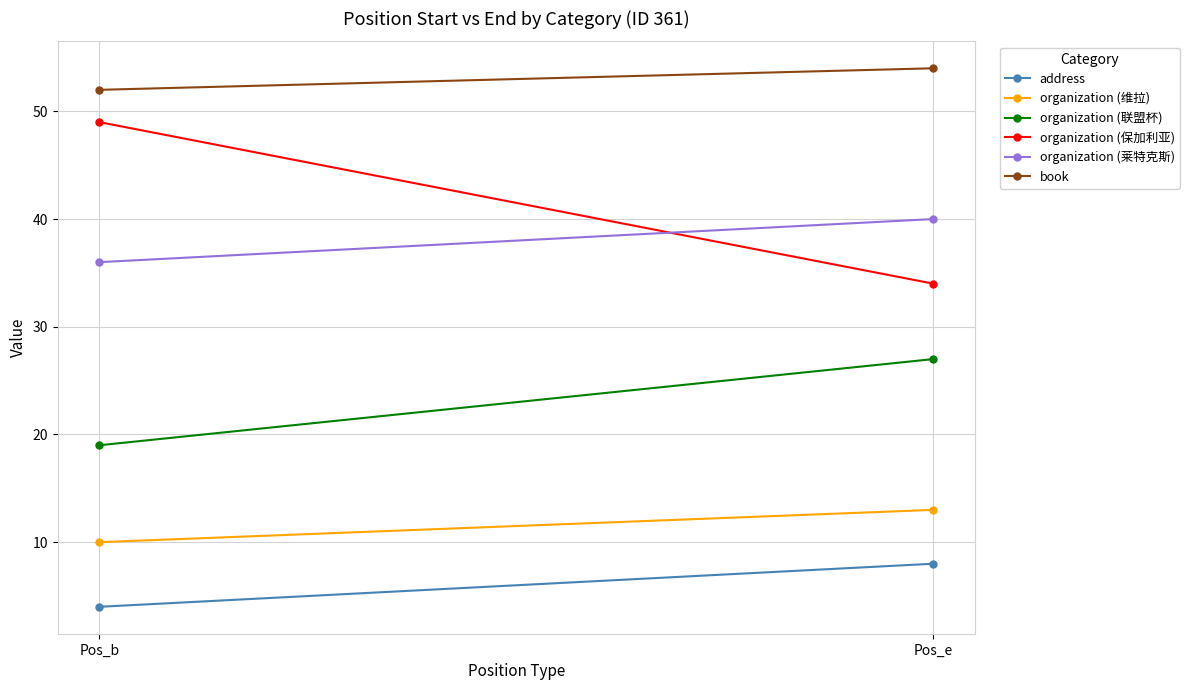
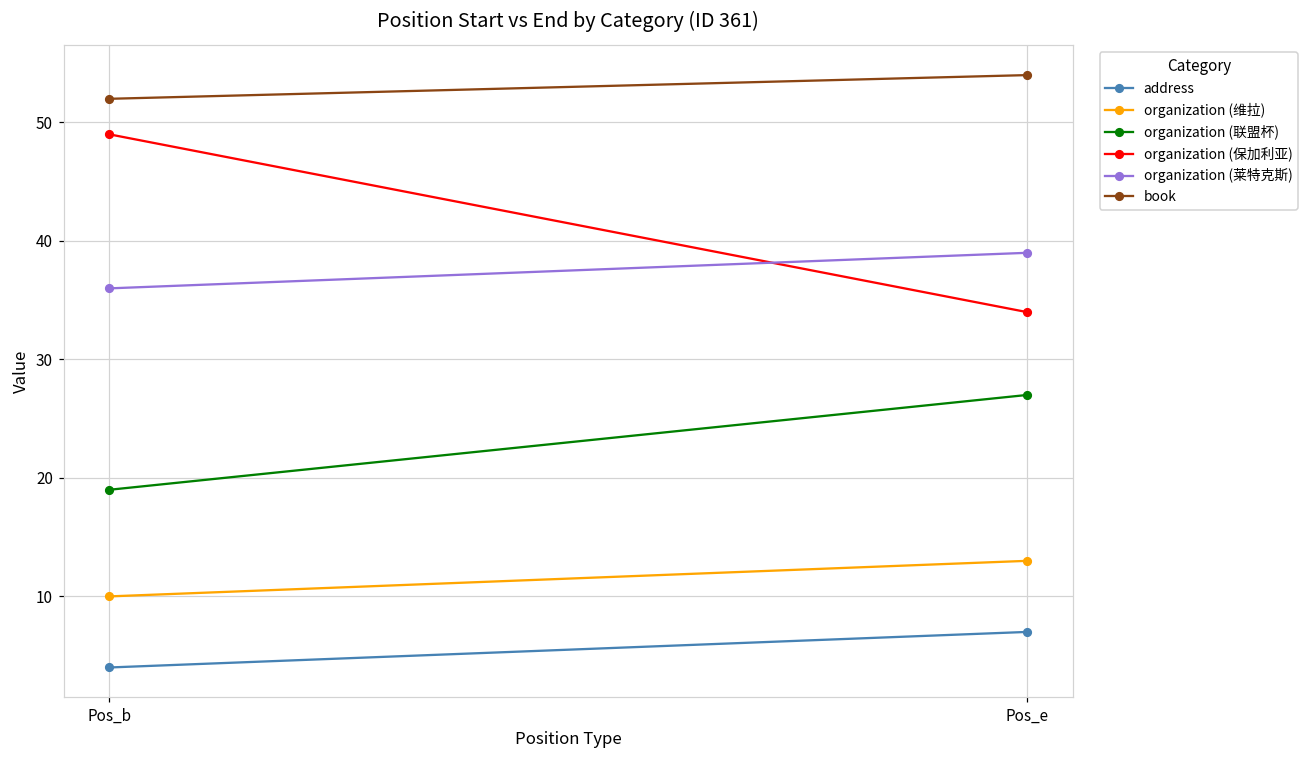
  {
    "address": {
      "Pos_b": 4,
-     "Pos_e": 8
+     "Pos_e": 7
    },
    "organization (维拉)": {
      "Pos_b": 10,
      "Pos_e": 13
    },
    "organization (联盟杯)": {
      "Pos_b": 19,
      "Pos_e": 27
    },
    "organization (保加利亚)": {
      "Pos_b": 49,
      "Pos_e": 34
    },
    "organization (莱特克斯)": {
      "Pos_b": 36,
-     "Pos_e": 40
+     "Pos_e": 39
    },
    "book": {
      "Pos_b": 52,
      "Pos_e": 54
    }
  }
